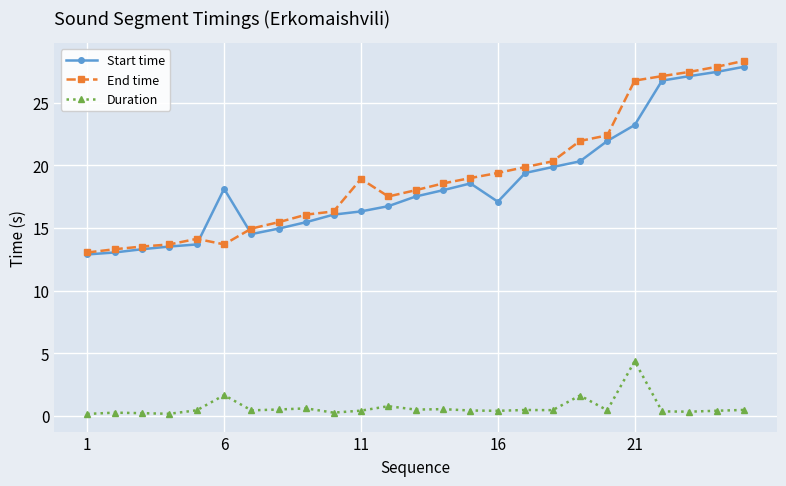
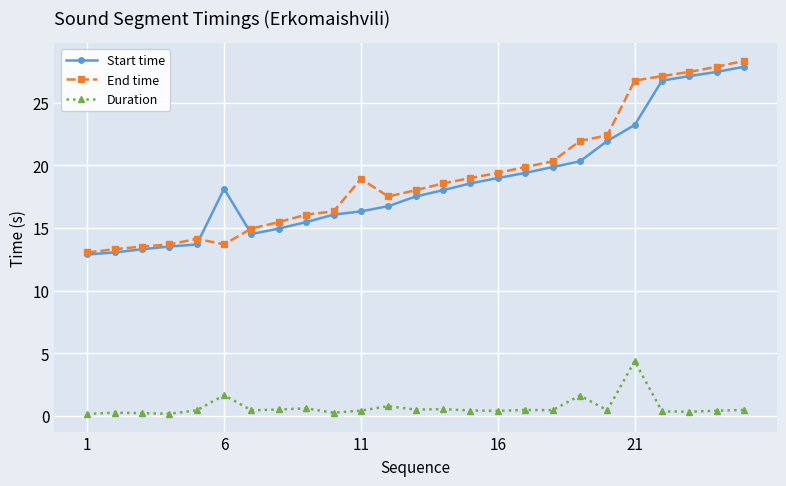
  {
    "Start time": {
      "6": 18.1,
      "11": 16.3,
-     "16": 17.1,
+     "16": 19.0,
      "21": 23.2
    },
    "End time": {
      "6": 13.7,
      "11": 18.9,
      "16": 19.4,
      "21": 26.8
    },
    "Duration": {
      "1": 0.2,
      "6": 1.7,
      "11": 0.4,
      "16": 0.4,
      "21": 4.4
    }
  }
